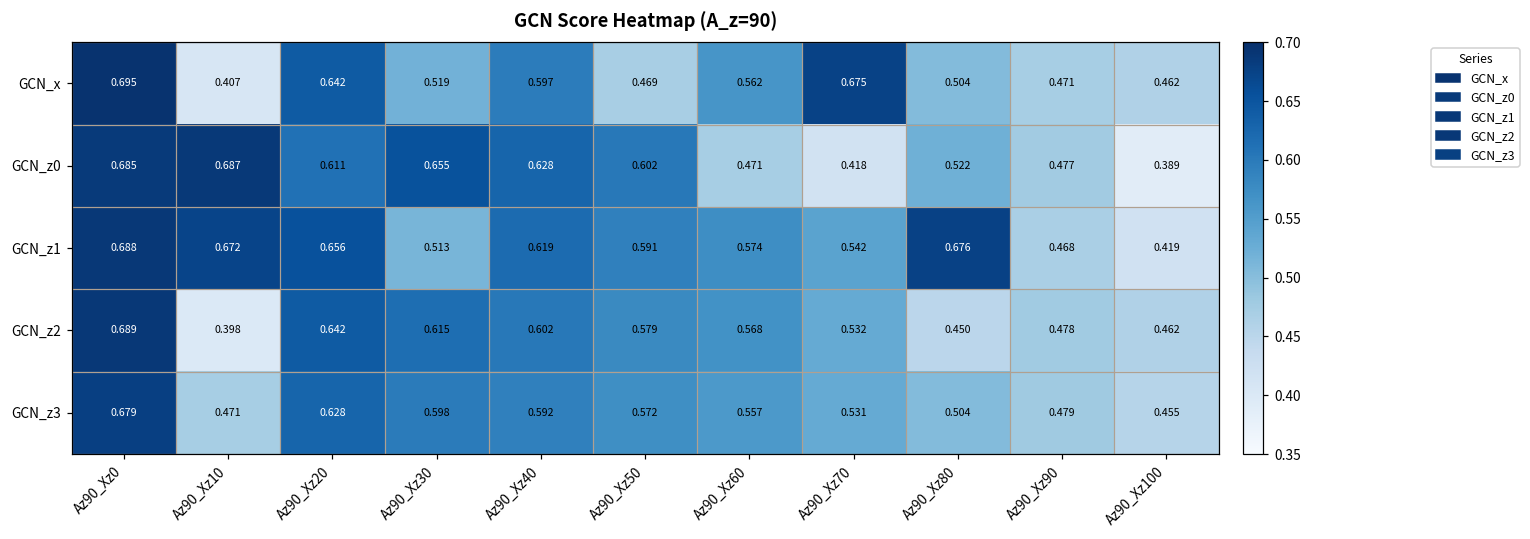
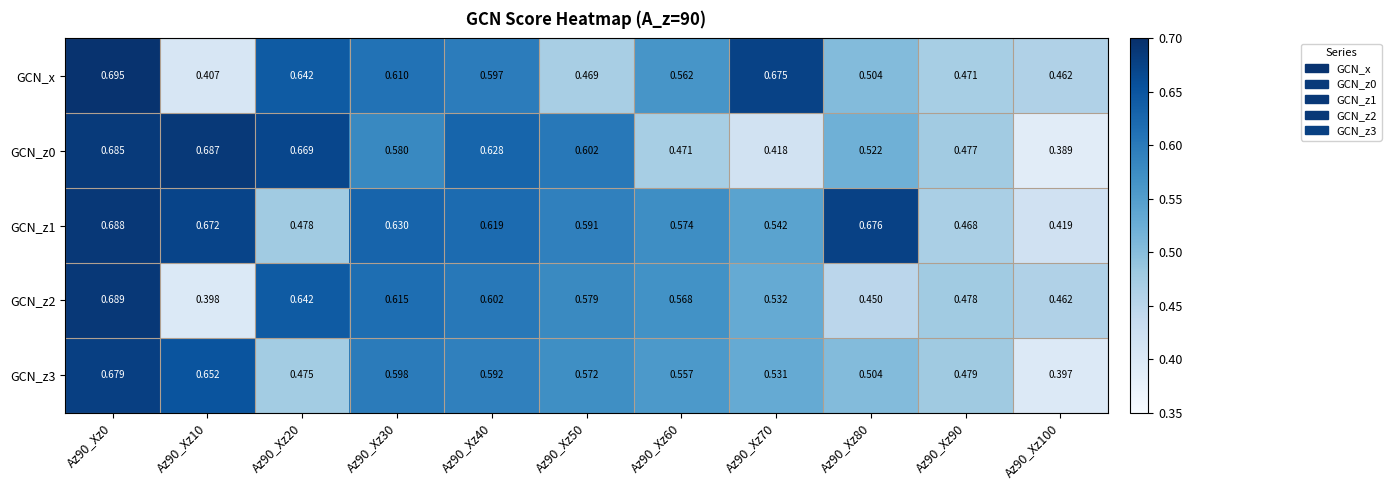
  {
    "GCN_x": {
      "Az90_Xz0": 0.695,
      "Az90_Xz10": 0.407,
      "Az90_Xz20": 0.642,
-     "Az90_Xz30": 0.519,
+     "Az90_Xz30": 0.610,
      "Az90_Xz40": 0.597,
      "Az90_Xz50": 0.469,
      "Az90_Xz60": 0.562,
      "Az90_Xz70": 0.675,
      "Az90_Xz80": 0.504,
      "Az90_Xz90": 0.471,
      "Az90_Xz100": 0.462
    },
    "GCN_z0": {
      "Az90_Xz0": 0.685,
      "Az90_Xz10": 0.687,
-     "Az90_Xz20": 0.611,
-     "Az90_Xz30": 0.655,
+     "Az90_Xz20": 0.669,
+     "Az90_Xz30": 0.580,
      "Az90_Xz40": 0.628,
      "Az90_Xz50": 0.602,
      "Az90_Xz60": 0.471,
      "Az90_Xz70": 0.418,
      "Az90_Xz80": 0.522,
      "Az90_Xz90": 0.477,
      "Az90_Xz100": 0.389
    },
    "GCN_z1": {
      "Az90_Xz0": 0.688,
      "Az90_Xz10": 0.672,
-     "Az90_Xz20": 0.656,
-     "Az90_Xz30": 0.513,
+     "Az90_Xz20": 0.478,
+     "Az90_Xz30": 0.630,
      "Az90_Xz40": 0.619,
      "Az90_Xz50": 0.591,
      "Az90_Xz60": 0.574,
      "Az90_Xz70": 0.542,
      "Az90_Xz80": 0.676,
      "Az90_Xz90": 0.468,
      "Az90_Xz100": 0.419
    },
    "GCN_z2": {
      "Az90_Xz0": 0.689,
      "Az90_Xz10": 0.398,
      "Az90_Xz20": 0.642,
      "Az90_Xz30": 0.615,
      "Az90_Xz40": 0.602,
      "Az90_Xz50": 0.579,
      "Az90_Xz60": 0.568,
      "Az90_Xz70": 0.532,
      "Az90_Xz80": 0.450,
      "Az90_Xz90": 0.478,
      "Az90_Xz100": 0.462
    },
    "GCN_z3": {
      "Az90_Xz0": 0.679,
-     "Az90_Xz10": 0.471,
-     "Az90_Xz20": 0.628,
+     "Az90_Xz10": 0.652,
+     "Az90_Xz20": 0.475,
      "Az90_Xz30": 0.598,
      "Az90_Xz40": 0.592,
      "Az90_Xz50": 0.572,
      "Az90_Xz60": 0.557,
      "Az90_Xz70": 0.531,
      "Az90_Xz80": 0.504,
      "Az90_Xz90": 0.479,
-     "Az90_Xz100": 0.455
+     "Az90_Xz100": 0.397
    }
  }
